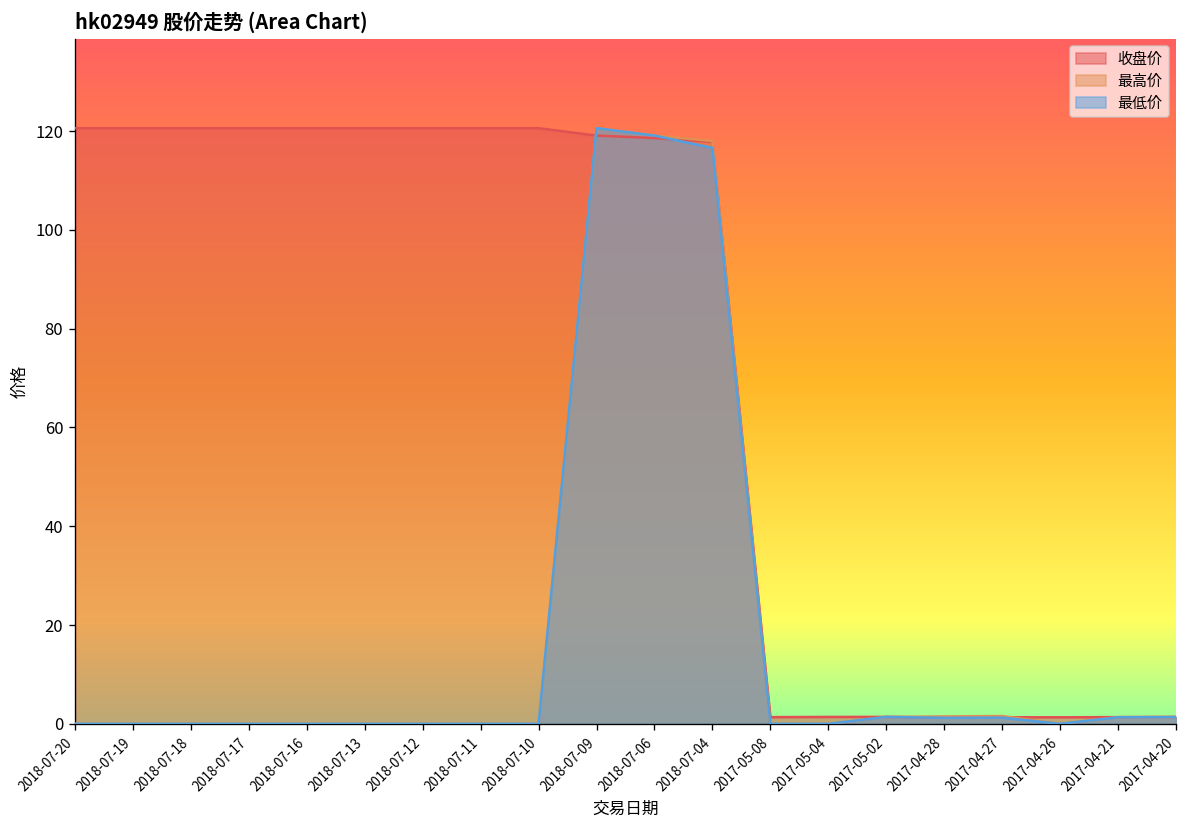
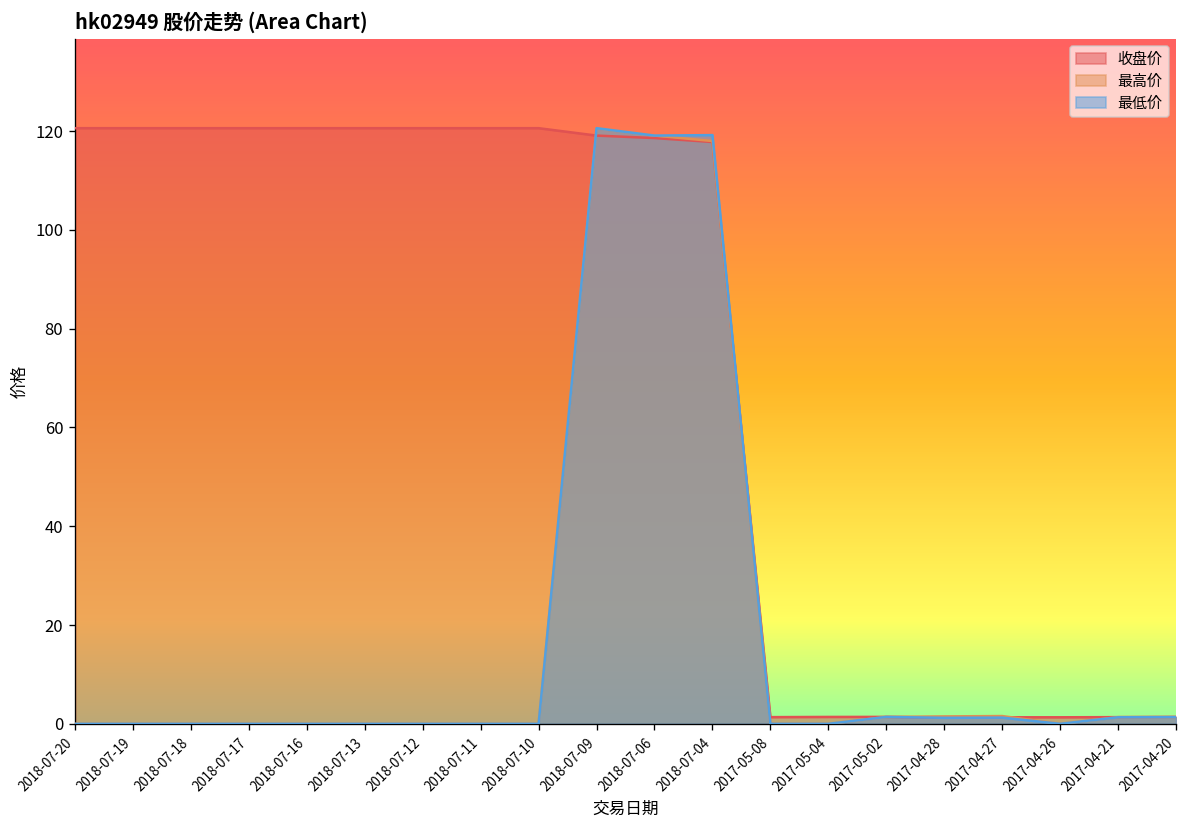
  {
    "最低价": {
-     "2018-07-04": 117
+     "2018-07-04": 119
    }
  }
